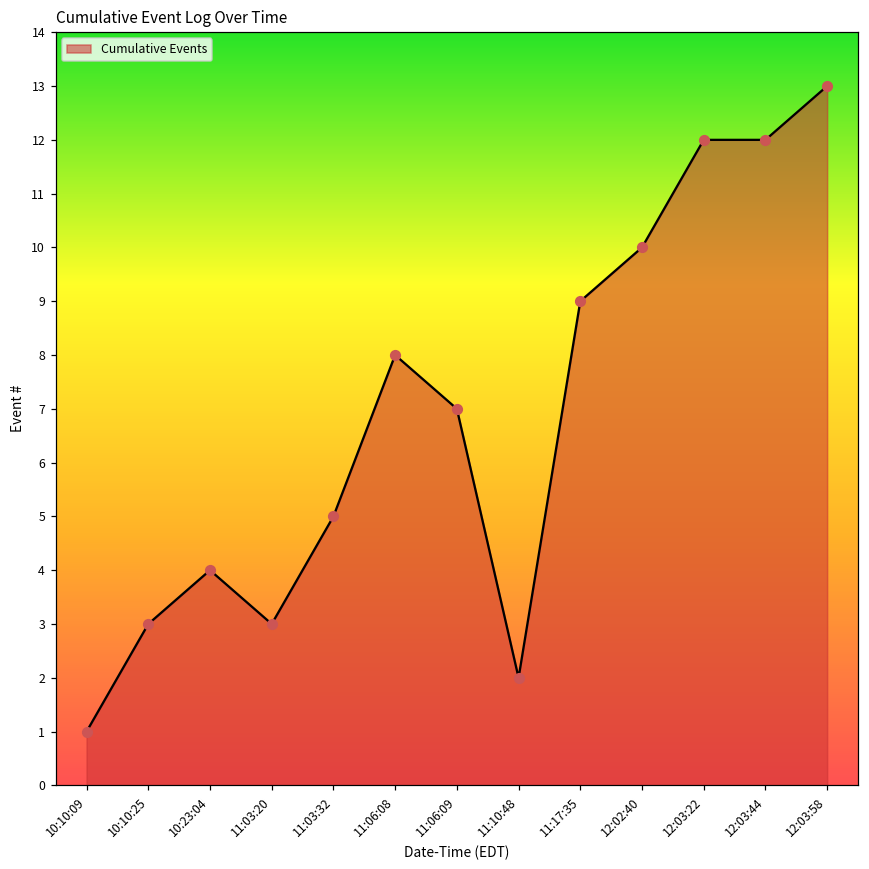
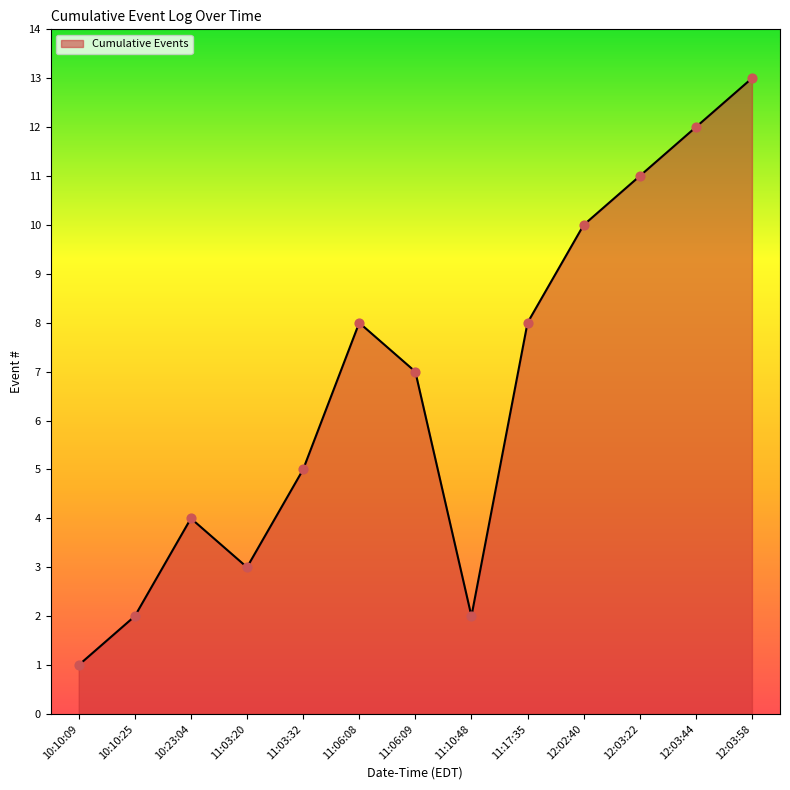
  {
    "10:10:09": 1,
-   "10:10:25": 3,
+   "10:10:25": 2,
    "10:23:04": 4,
    "11:03:20": 3,
    "11:03:32": 5,
    "11:06:08": 8,
    "11:06:09": 7,
    "11:10:48": 2,
-   "11:17:35": 9,
+   "11:17:35": 8,
    "12:02:40": 10,
-   "12:03:22": 12,
+   "12:03:22": 11,
    "12:03:44": 12,
    "12:03:58": 13
  }
